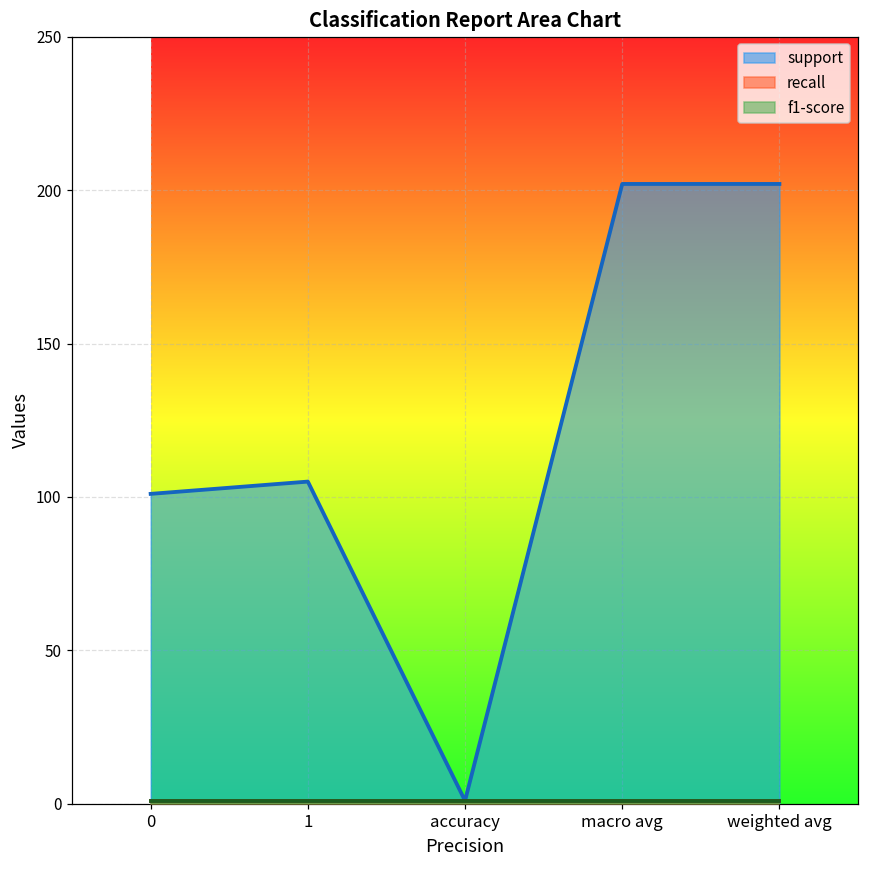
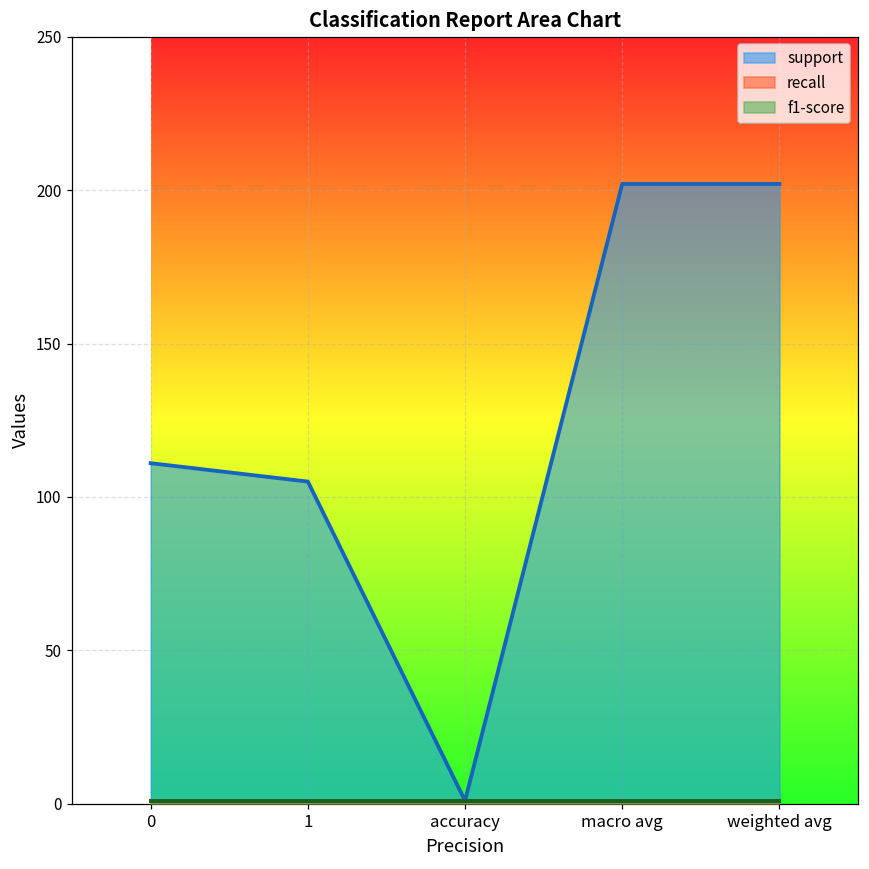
  {
    "support": {
-     "0": 101,
+     "0": 111,
      "1": 105,
      "macro avg": 202,
      "weighted avg": 202
    },
    "f1-score": {
      "0": 1,
      "1": 1,
      "macro avg": 1,
      "weighted avg": 1
    }
  }
